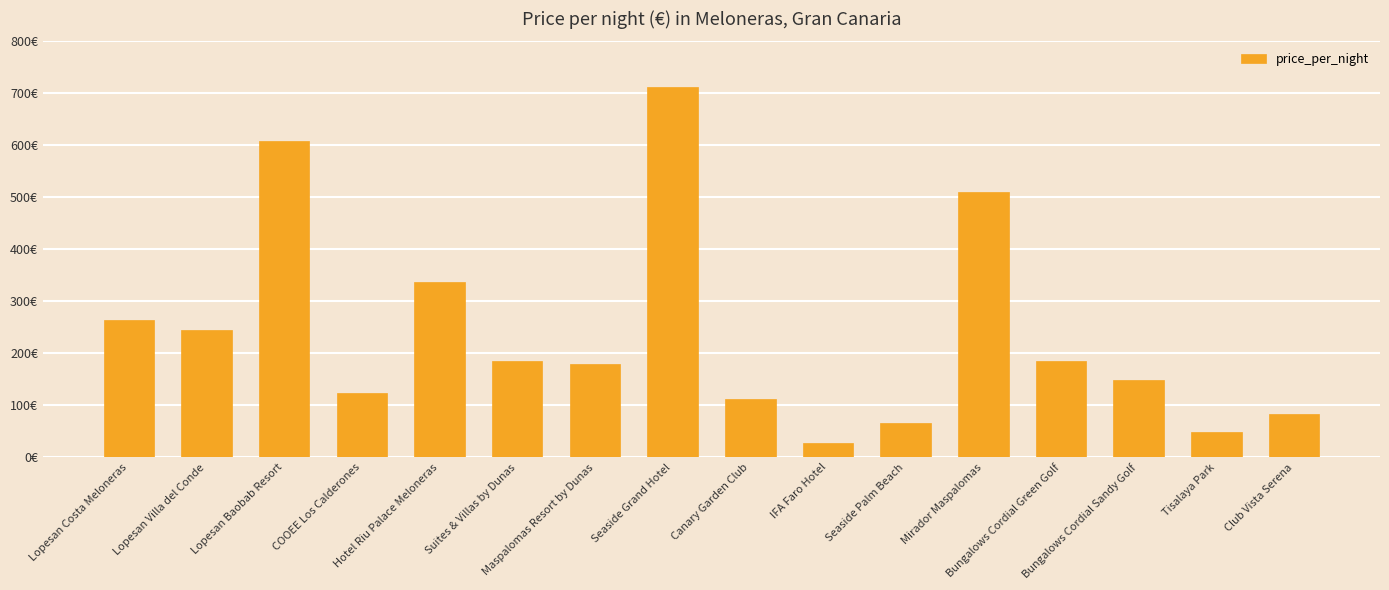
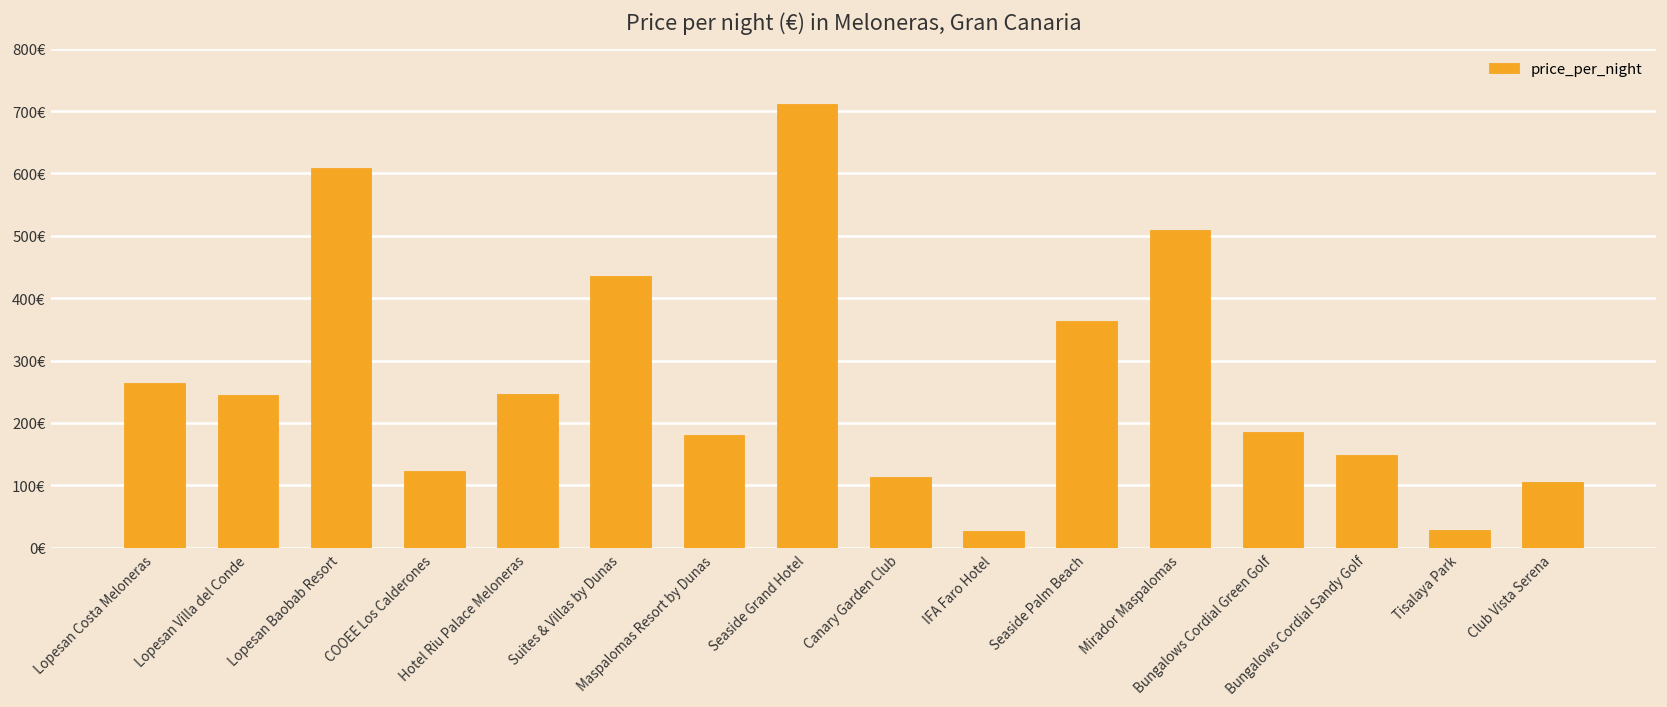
  {
    "Lopesan Costa Meloneras": "260€",
    "Lopesan Villa del Conde": "250€",
    "Lopesan Baobab Resort": "610€",
    "COOEE Los Calderones": "120€",
-   "Hotel Riu Palace Meloneras": "340€",
-   "Suites & Villas by Dunas": "190€",
+   "Hotel Riu Palace Meloneras": "250€",
+   "Suites & Villas by Dunas": "440€",
    "Maspalomas Resort by Dunas": "180€",
    "Seaside Grand Hotel": "710€",
    "Canary Garden Club": "110€",
    "IFA Faro Hotel": "30€",
-   "Seaside Palm Beach": "70€",
+   "Seaside Palm Beach": "360€",
    "Mirador Maspalomas": "510€",
    "Bungalows Cordial Green Golf": "190€",
    "Bungalows Cordial Sandy Golf": "150€",
-   "Tisalaya Park": "50€",
-   "Club Vista Serena": "80€"
+   "Tisalaya Park": "30€",
+   "Club Vista Serena": "110€"
  }
